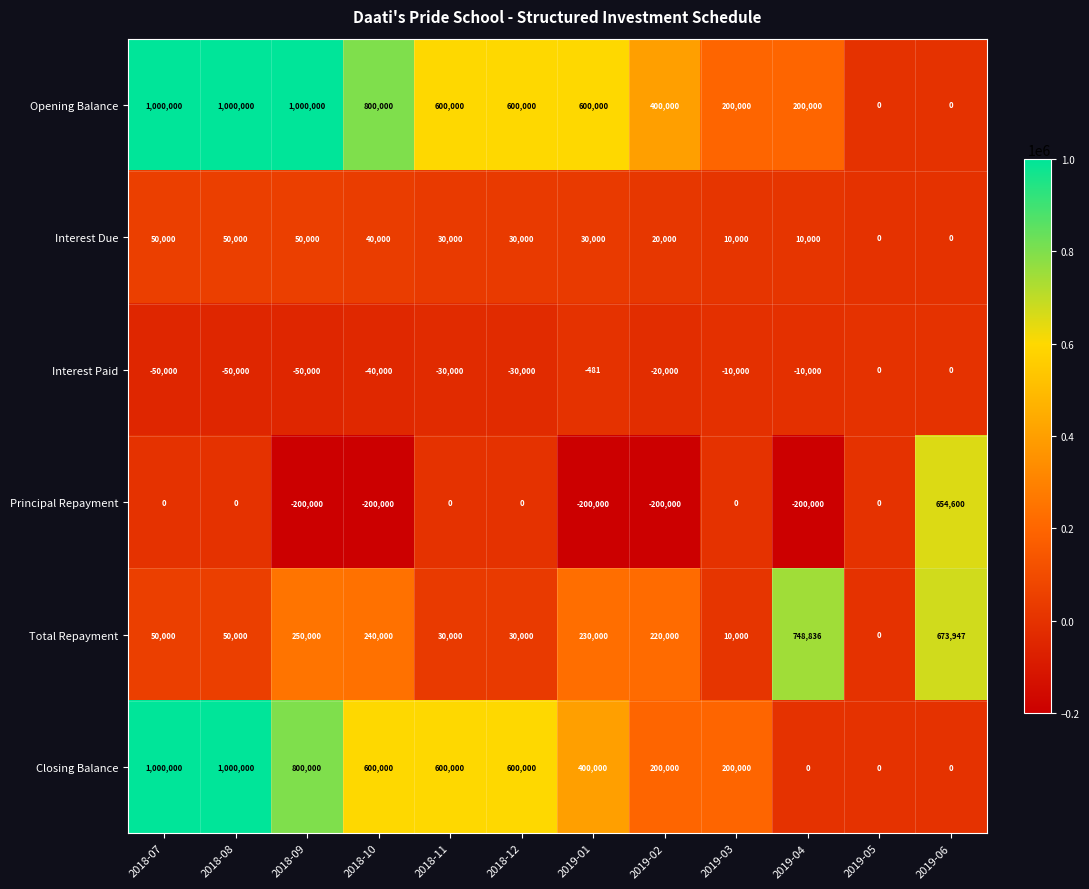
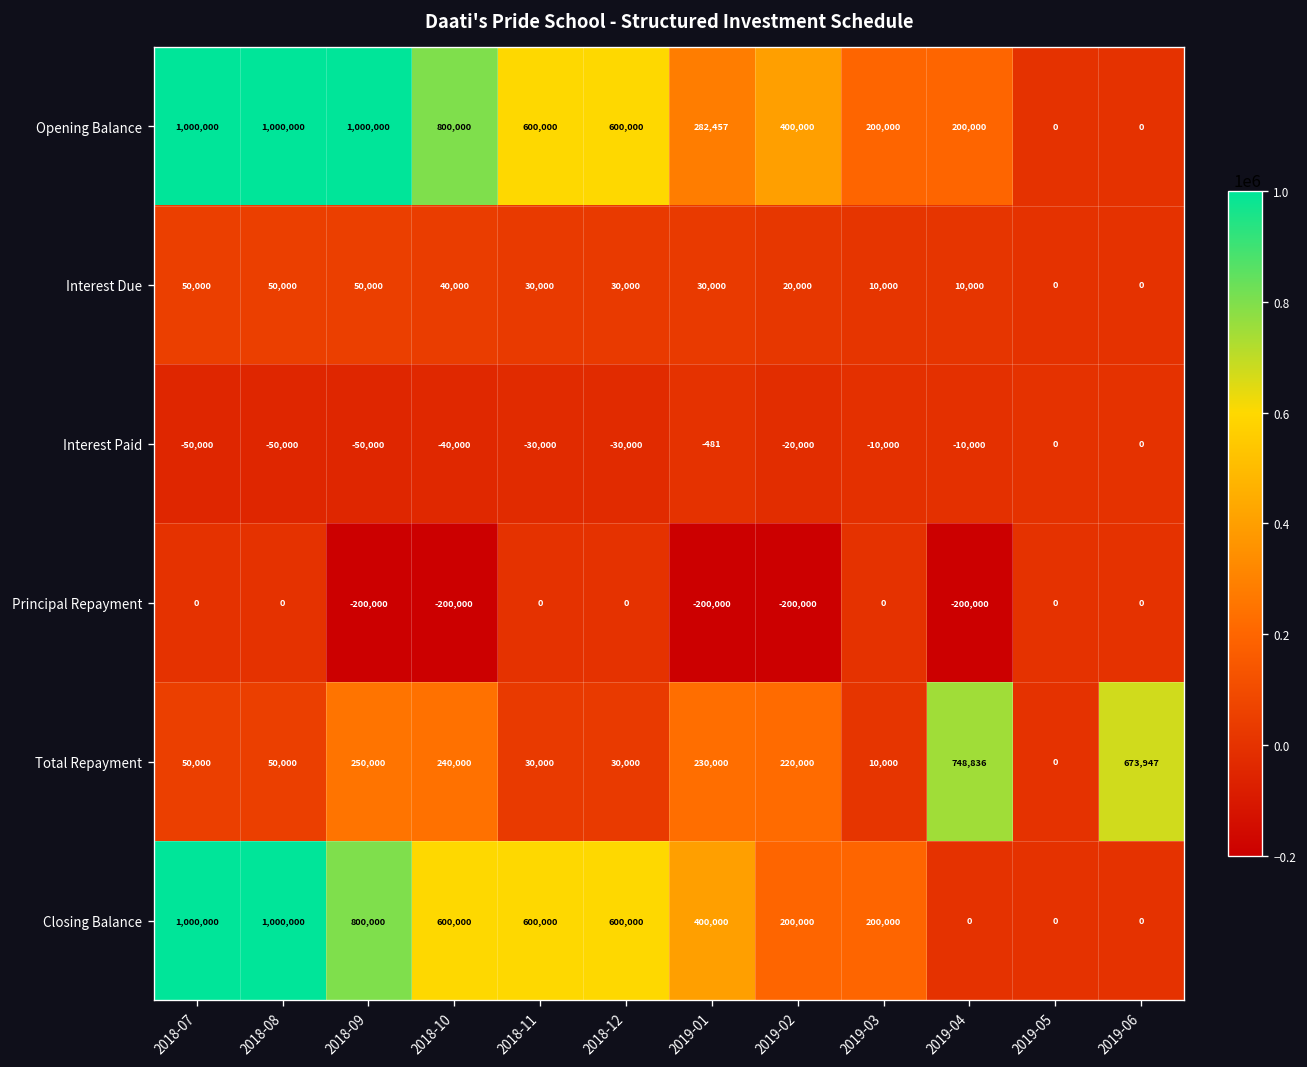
  {
    "Opening Balance": {
      "2018-07": "1,000,000",
      "2018-08": "1,000,000",
      "2018-09": "1,000,000",
      "2018-10": "800,000",
      "2018-11": "600,000",
      "2018-12": "600,000",
-     "2019-01": "600,000",
+     "2019-01": "282,457",
      "2019-02": "400,000",
      "2019-03": "200,000",
      "2019-04": "200,000",
      "2019-05": "0",
      "2019-06": "0"
    },
    "Interest Due": {
      "2018-07": "50,000",
      "2018-08": "50,000",
      "2018-09": "50,000",
      "2018-10": "40,000",
      "2018-11": "30,000",
      "2018-12": "30,000",
      "2019-01": "30,000",
      "2019-02": "20,000",
      "2019-03": "10,000",
      "2019-04": "10,000",
      "2019-05": "0",
      "2019-06": "0"
    },
    "Interest Paid": {
      "2018-07": "-50,000",
      "2018-08": "-50,000",
      "2018-09": "-50,000",
      "2018-10": "-40,000",
      "2018-11": "-30,000",
      "2018-12": "-30,000",
      "2019-01": "-481",
      "2019-02": "-20,000",
      "2019-03": "-10,000",
      "2019-04": "-10,000",
      "2019-05": "0",
      "2019-06": "0"
    },
    "Principal Repayment": {
      "2018-07": "0",
      "2018-08": "0",
      "2018-09": "-200,000",
      "2018-10": "-200,000",
      "2018-11": "0",
      "2018-12": "0",
      "2019-01": "-200,000",
      "2019-02": "-200,000",
      "2019-03": "0",
      "2019-04": "-200,000",
      "2019-05": "0",
-     "2019-06": "654,600"
+     "2019-06": "0"
    },
    "Total Repayment": {
      "2018-07": "50,000",
      "2018-08": "50,000",
      "2018-09": "250,000",
      "2018-10": "240,000",
      "2018-11": "30,000",
      "2018-12": "30,000",
      "2019-01": "230,000",
      "2019-02": "220,000",
      "2019-03": "10,000",
      "2019-04": "748,836",
      "2019-05": "0",
      "2019-06": "673,947"
    },
    "Closing Balance": {
      "2018-07": "1,000,000",
      "2018-08": "1,000,000",
      "2018-09": "800,000",
      "2018-10": "600,000",
      "2018-11": "600,000",
      "2018-12": "600,000",
      "2019-01": "400,000",
      "2019-02": "200,000",
      "2019-03": "200,000",
      "2019-04": "0",
      "2019-05": "0",
      "2019-06": "0"
    }
  }
